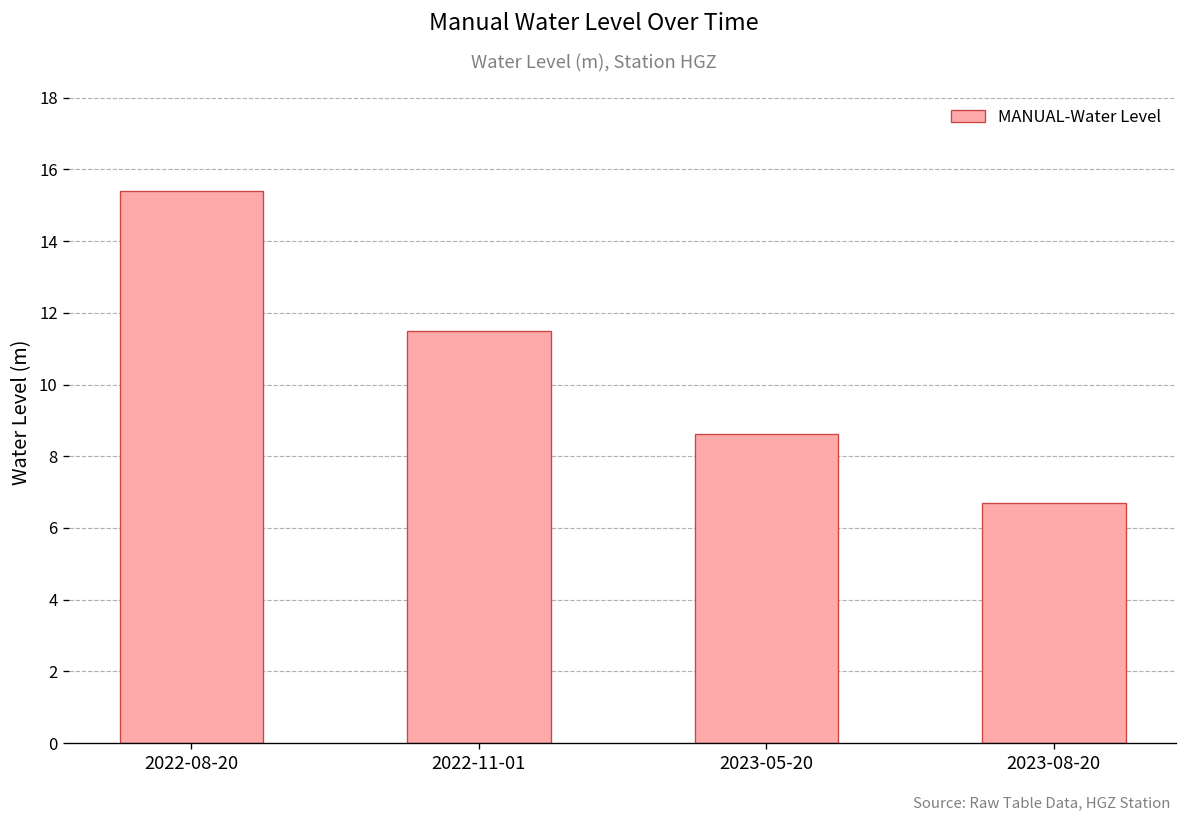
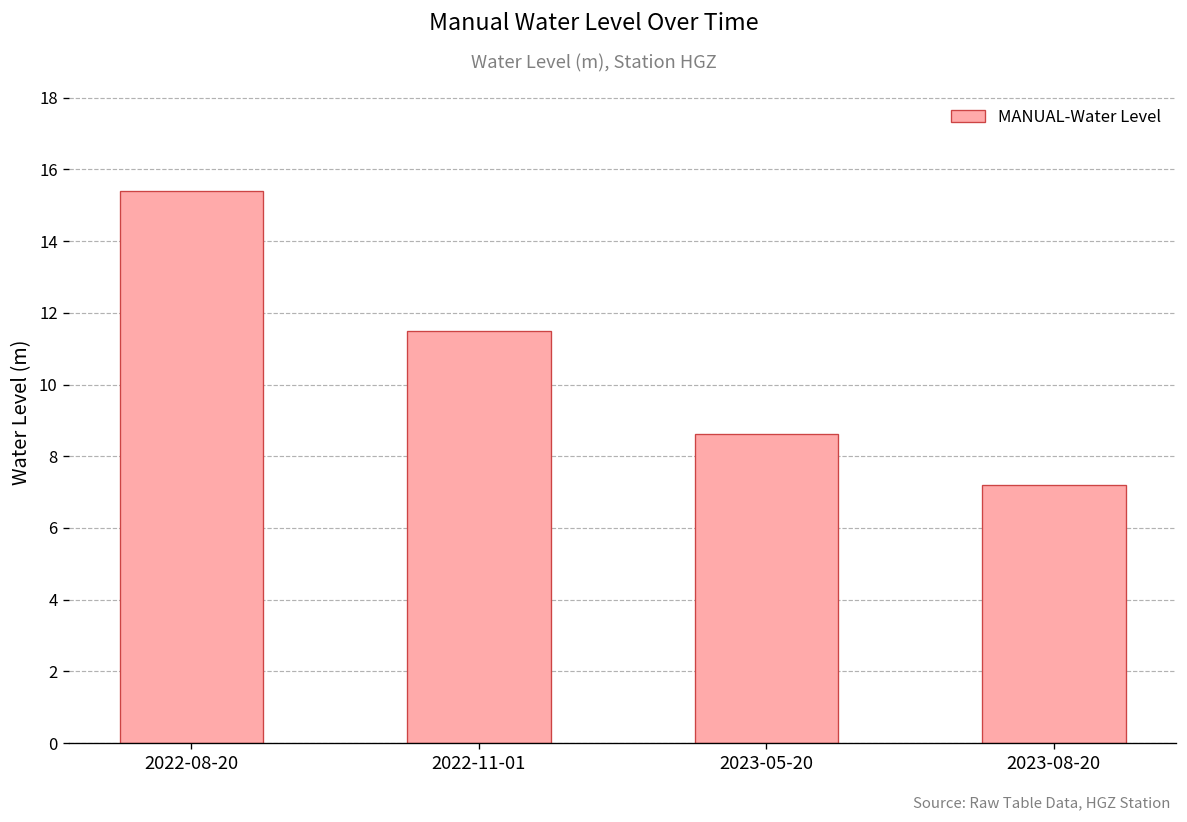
  {
    "2022-08-20": 15.4,
    "2022-11-01": 11.5,
    "2023-05-20": 8.6,
-   "2023-08-20": 6.7
+   "2023-08-20": 7.2
  }
